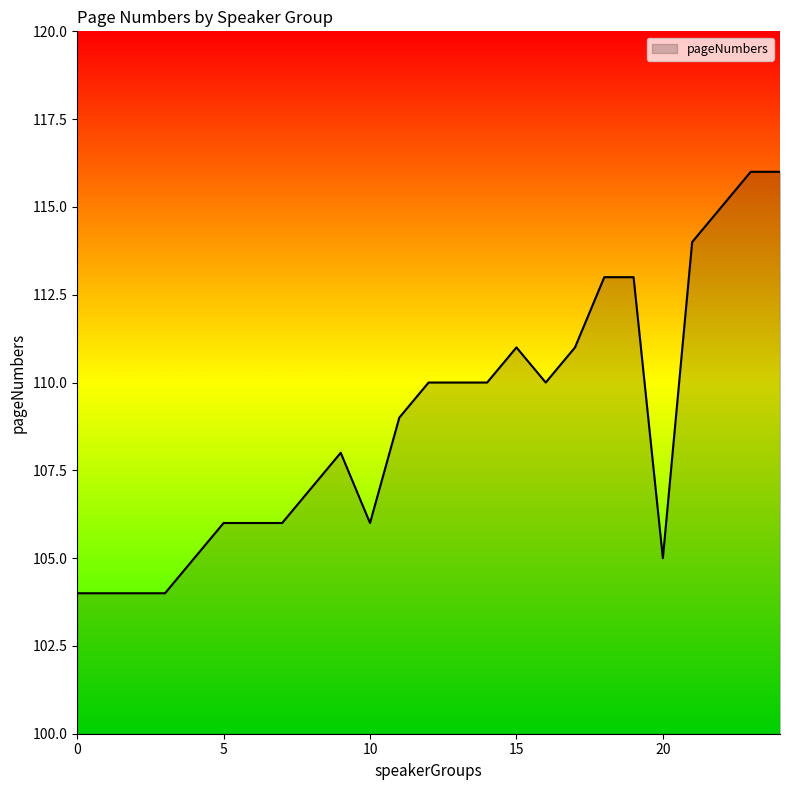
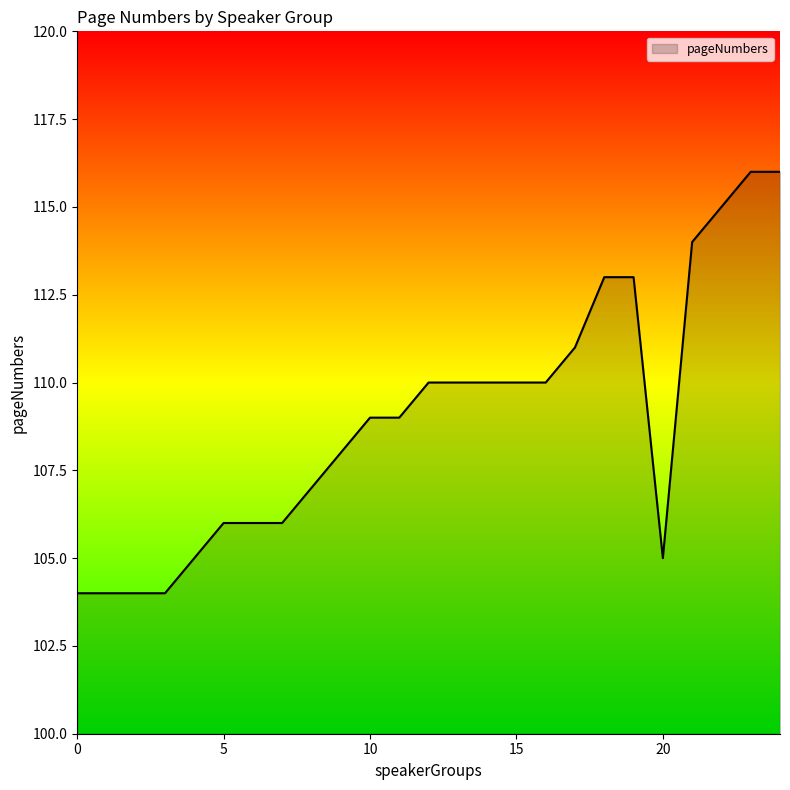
  {
    "0": 104,
    "5": 106,
-   "10": 106,
-   "15": 111,
+   "10": 109,
+   "15": 110,
    "20": 105
  }
